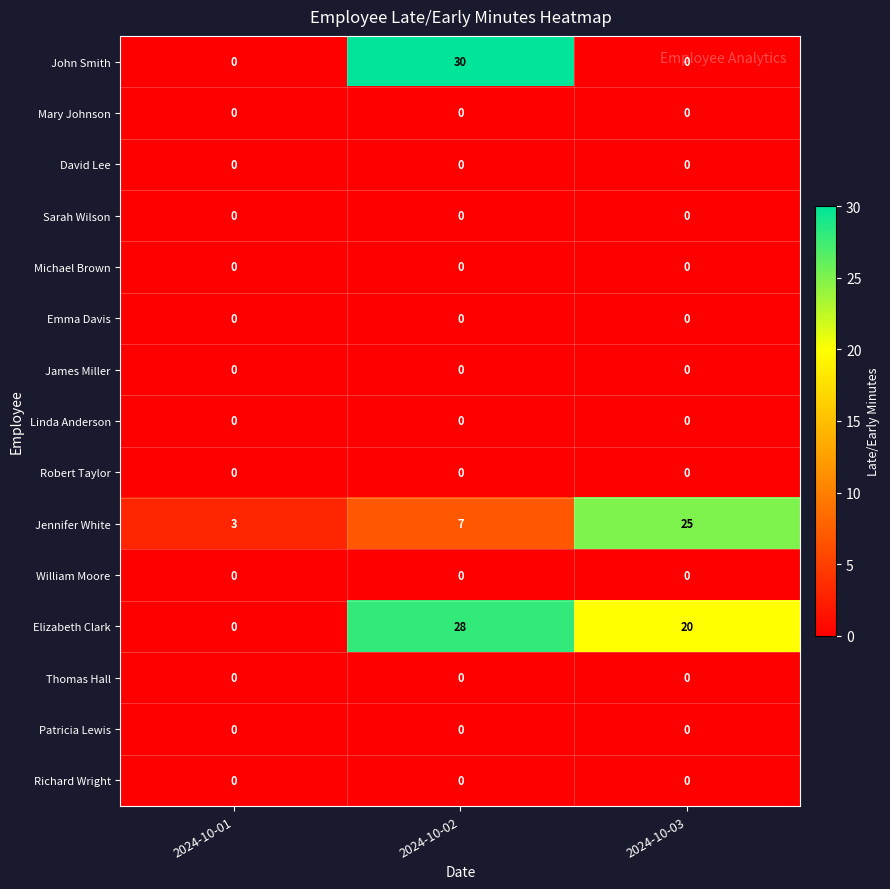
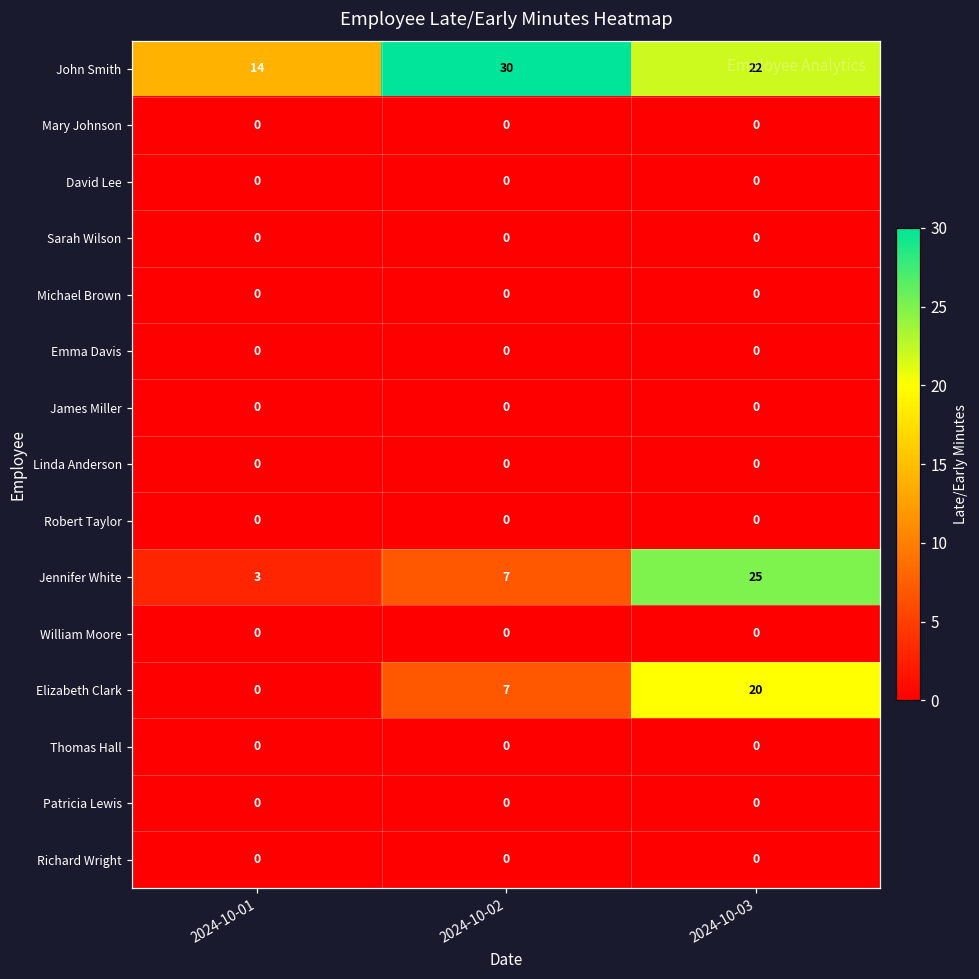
  {
    "John Smith": {
-     "2024-10-01": 0,
+     "2024-10-01": 14,
      "2024-10-02": 30,
-     "2024-10-03": 0
+     "2024-10-03": 22
    },
    "Mary Johnson": {
      "2024-10-01": 0,
      "2024-10-02": 0,
      "2024-10-03": 0
    },
    "David Lee": {
      "2024-10-01": 0,
      "2024-10-02": 0,
      "2024-10-03": 0
    },
    "Sarah Wilson": {
      "2024-10-01": 0,
      "2024-10-02": 0,
      "2024-10-03": 0
    },
    "Michael Brown": {
      "2024-10-01": 0,
      "2024-10-02": 0,
      "2024-10-03": 0
    },
    "Emma Davis": {
      "2024-10-01": 0,
      "2024-10-02": 0,
      "2024-10-03": 0
    },
    "James Miller": {
      "2024-10-01": 0,
      "2024-10-02": 0,
      "2024-10-03": 0
    },
    "Linda Anderson": {
      "2024-10-01": 0,
      "2024-10-02": 0,
      "2024-10-03": 0
    },
    "Robert Taylor": {
      "2024-10-01": 0,
      "2024-10-02": 0,
      "2024-10-03": 0
    },
    "Jennifer White": {
      "2024-10-01": 3,
      "2024-10-02": 7,
      "2024-10-03": 25
    },
    "William Moore": {
      "2024-10-01": 0,
      "2024-10-02": 0,
      "2024-10-03": 0
    },
    "Elizabeth Clark": {
      "2024-10-01": 0,
-     "2024-10-02": 28,
+     "2024-10-02": 7,
      "2024-10-03": 20
    },
    "Thomas Hall": {
      "2024-10-01": 0,
      "2024-10-02": 0,
      "2024-10-03": 0
    },
    "Patricia Lewis": {
      "2024-10-01": 0,
      "2024-10-02": 0,
      "2024-10-03": 0
    },
    "Richard Wright": {
      "2024-10-01": 0,
      "2024-10-02": 0,
      "2024-10-03": 0
    }
  }
